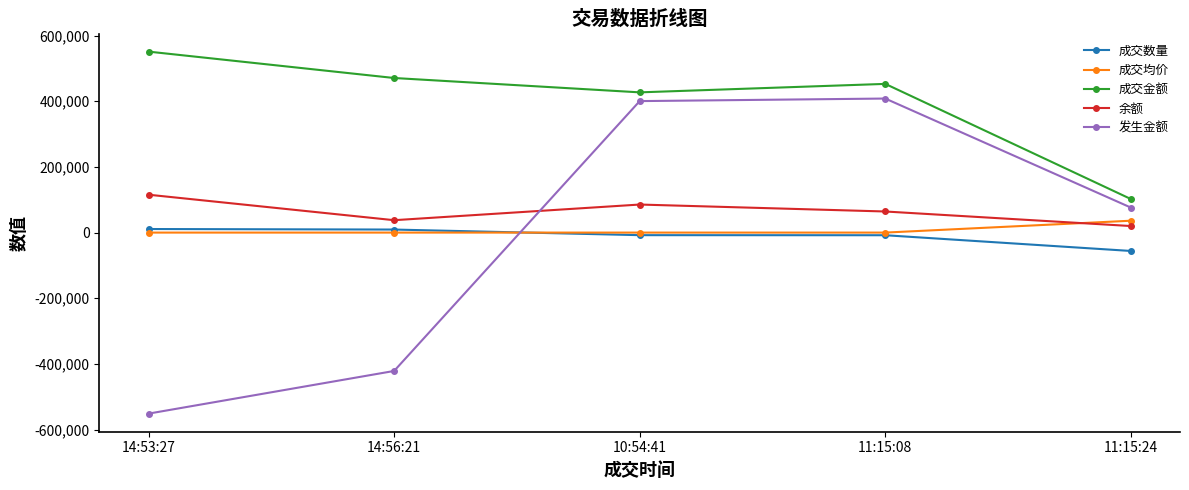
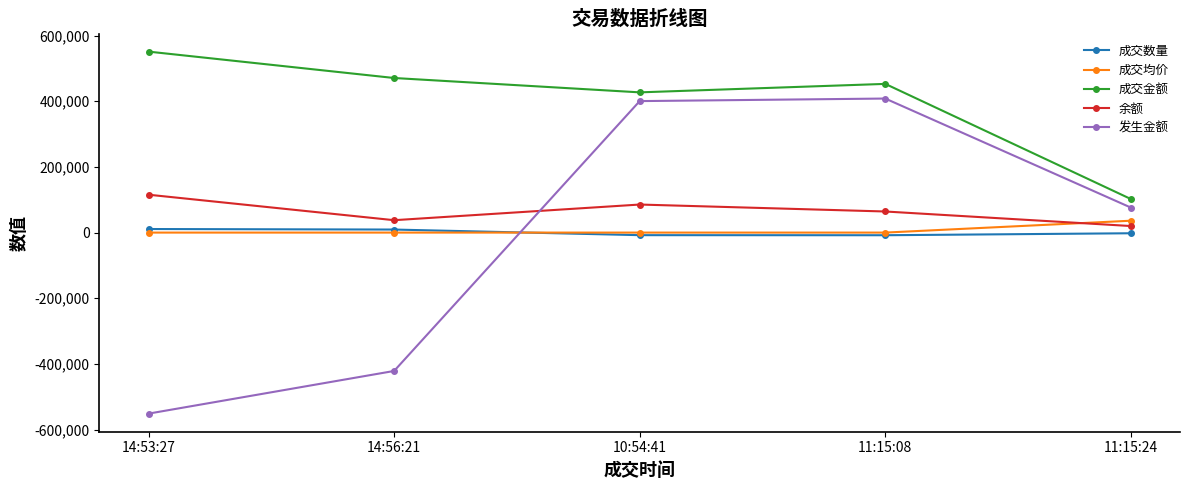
  {
    "成交数量": {
      "14:53:27": "10,000",
      "14:56:21": "10,000",
      "10:54:41": "-10,000",
      "11:15:08": "-10,000",
-     "11:15:24": "-60,000"
+     "11:15:24": "0"
    },
    "成交均价": {
      "14:53:27": "0",
      "14:56:21": "0",
      "10:54:41": "0",
      "11:15:08": "0",
      "11:15:24": "40,000"
    },
    "成交金额": {
      "14:53:27": "550,000",
      "14:56:21": "470,000",
      "10:54:41": "430,000",
      "11:15:08": "450,000",
      "11:15:24": "100,000"
    },
    "余额": {
      "14:53:27": "120,000",
      "14:56:21": "40,000",
      "10:54:41": "90,000",
      "11:15:08": "60,000",
      "11:15:24": "20,000"
    },
    "发生金额": {
      "14:53:27": "-550,000",
      "14:56:21": "-420,000",
      "10:54:41": "400,000",
      "11:15:08": "410,000",
      "11:15:24": "80,000"
    }
  }
